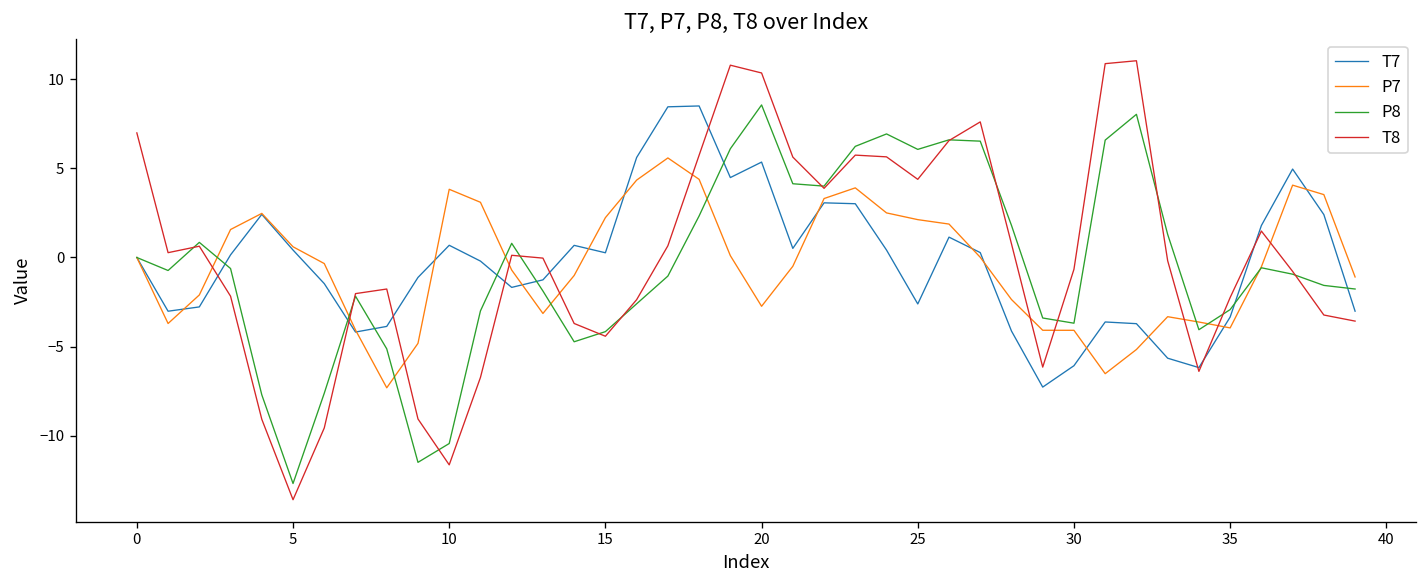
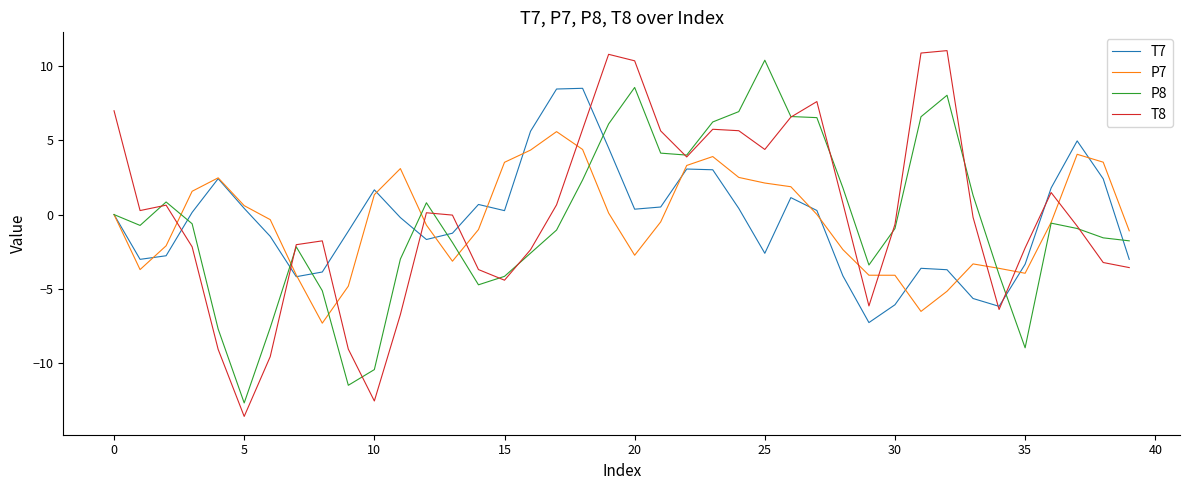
  {
    "T7": {
      "5": 0.4,
-     "10": 0.7,
+     "10": 1.7,
      "15": 0.3,
-     "20": 5.4,
+     "20": 0.4,
      "25": -2.6,
      "30": -6.1,
      "35": -3.3
    },
    "P7": {
      "5": 0.6,
-     "10": 3.8,
-     "15": 2.2,
+     "10": 1.3,
+     "15": 3.5,
      "20": -2.7,
      "25": 2.1,
      "30": -4.1,
      "35": -4.0
    },
    "P8": {
      "5": -12.7,
      "10": -10.4,
      "15": -4.2,
      "20": 8.6,
-     "25": 6.1,
-     "30": -3.7,
-     "35": -2.9
+     "25": 10.4,
+     "30": -0.9,
+     "35": -9.0
    },
    "T8": {
      "0": 7.0,
      "5": -13.6,
-     "10": -11.6,
+     "10": -12.6,
      "15": -4.4,
      "20": 10.4,
      "25": 4.4,
      "30": -0.7,
      "35": -2.2
    }
  }
